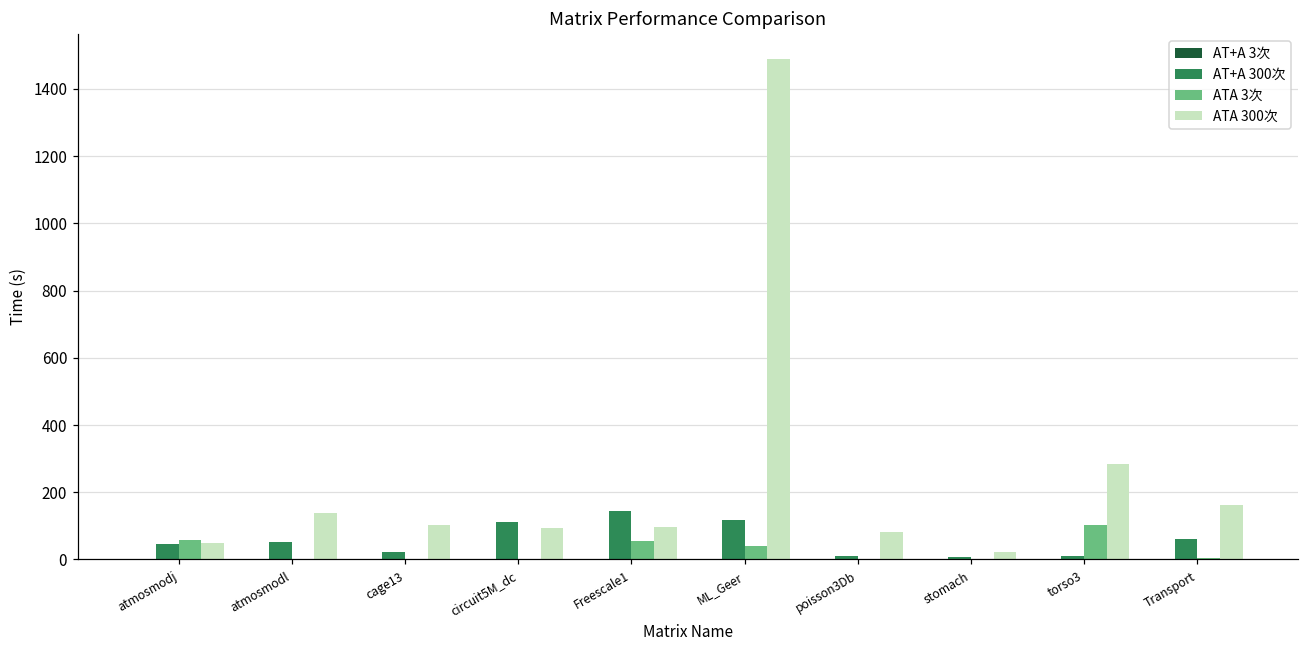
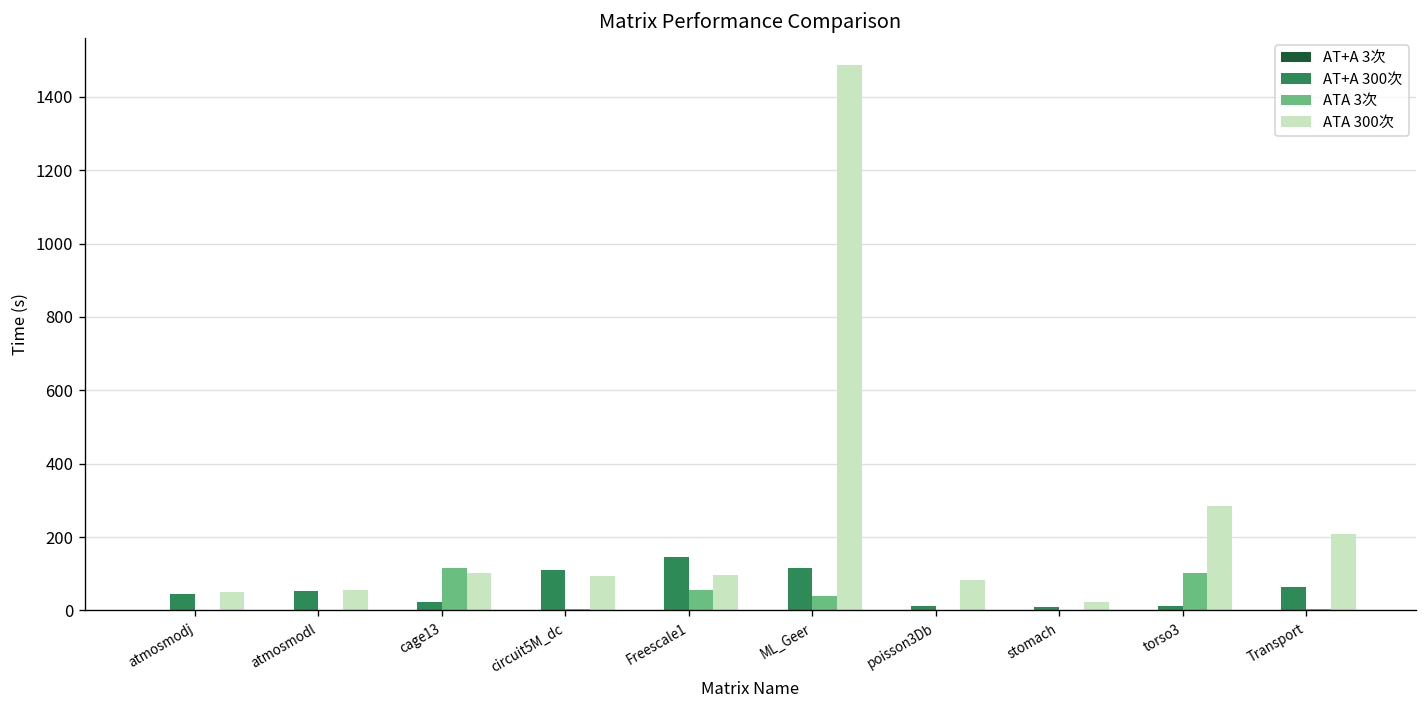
  {
    "ATA 3次": {
-     "atmosmodj": 60,
-     "cage13": 0,
+     "atmosmodj": 0,
+     "cage13": 120,
      "Freescale1": 60,
      "ML_Geer": 40,
      "torso3": 100
    },
    "ATA 300次": {
      "atmosmodj": 50,
-     "atmosmodl": 140,
+     "atmosmodl": 50,
      "cage13": 100,
      "circuit5M_dc": 90,
      "Freescale1": 100,
      "ML_Geer": 1490,
      "poisson3Db": 80,
      "stomach": 20,
      "torso3": 290,
-     "Transport": 160
+     "Transport": 210
    }
  }
